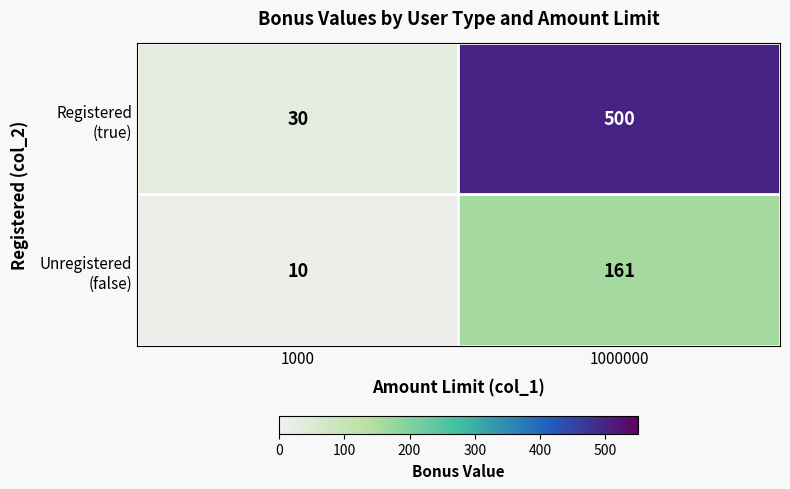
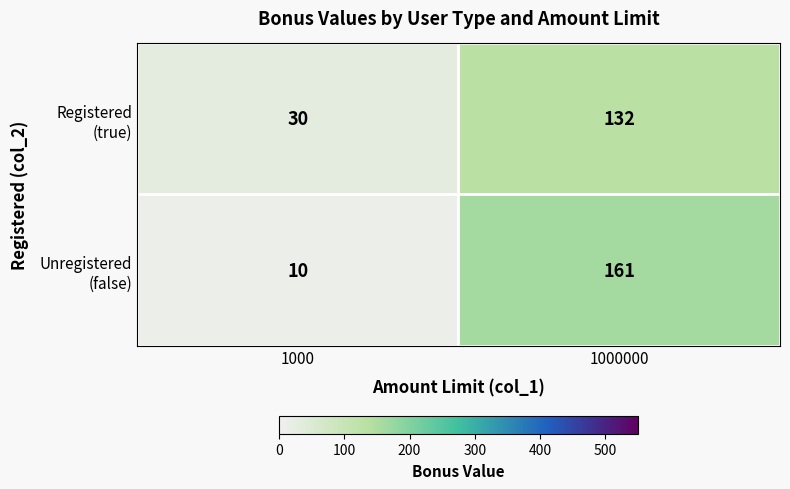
  {
    "Registered (true)": {
      "1000": 30,
-     "1000000": 500
+     "1000000": 132
    },
    "Unregistered (false)": {
      "1000": 10,
      "1000000": 161
    }
  }
